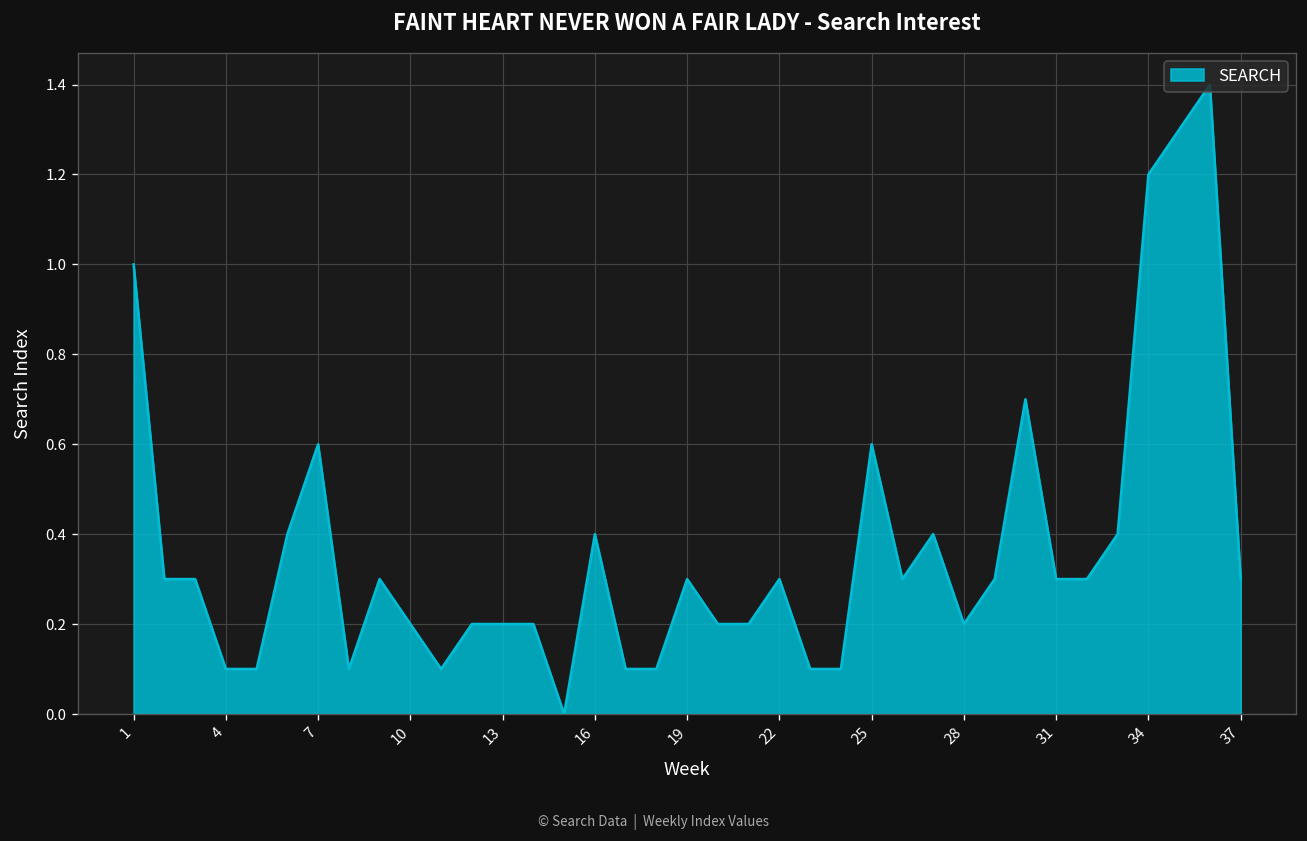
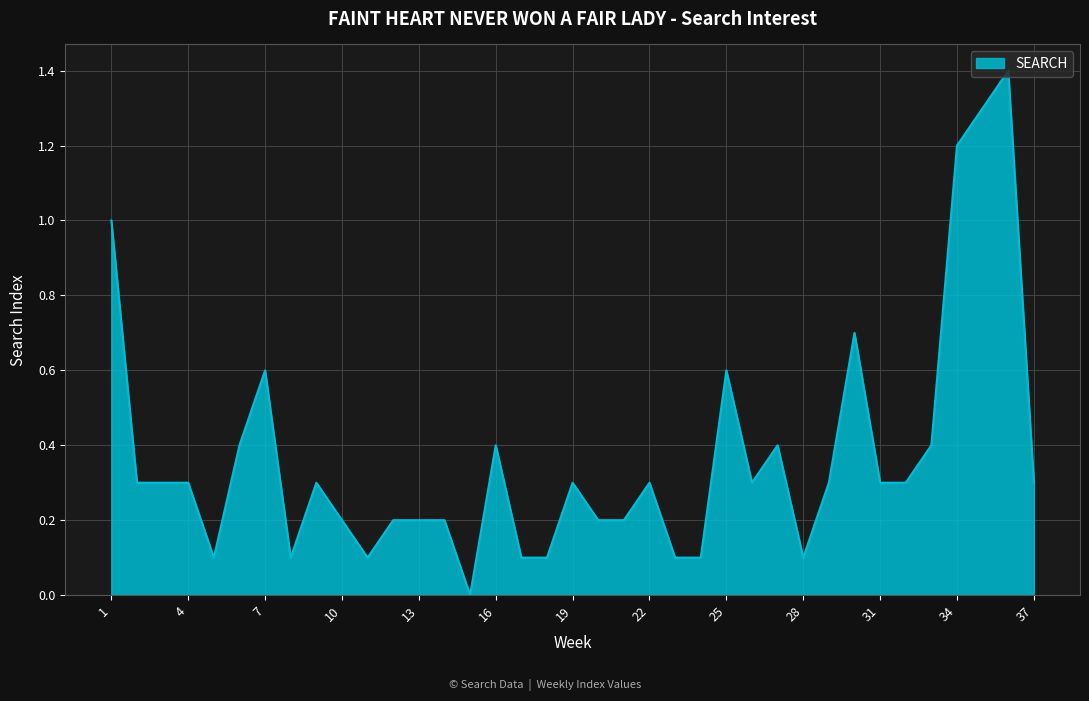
  {
    "1": 1.0,
-   "4": 0.1,
+   "4": 0.3,
    "7": 0.6,
    "10": 0.2,
    "13": 0.2,
    "16": 0.4,
    "19": 0.3,
    "22": 0.3,
    "25": 0.6,
-   "28": 0.2,
+   "28": 0.1,
    "31": 0.3,
    "34": 1.2,
    "37": 0.3
  }
